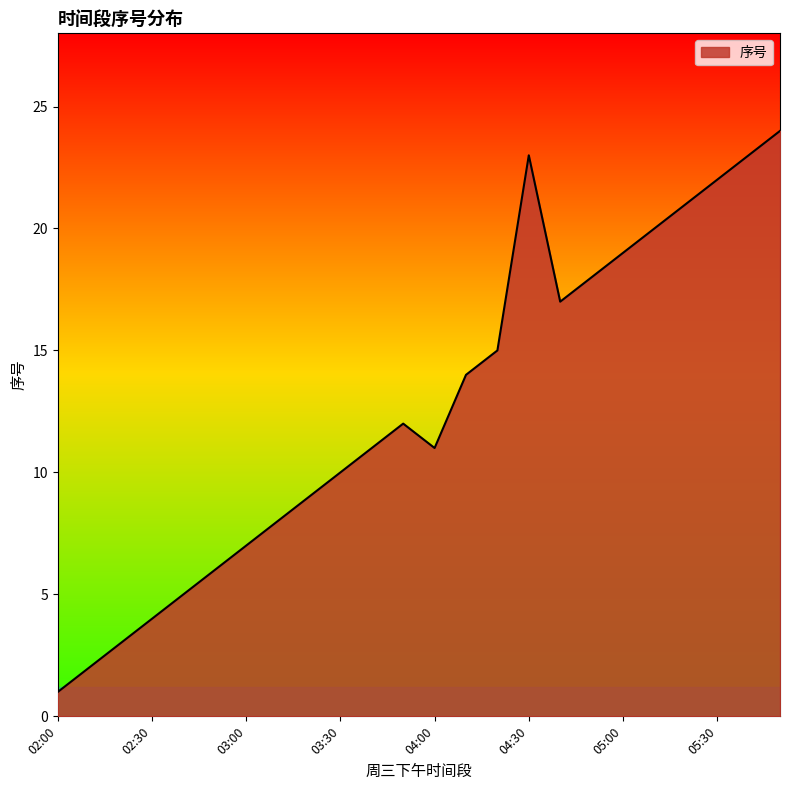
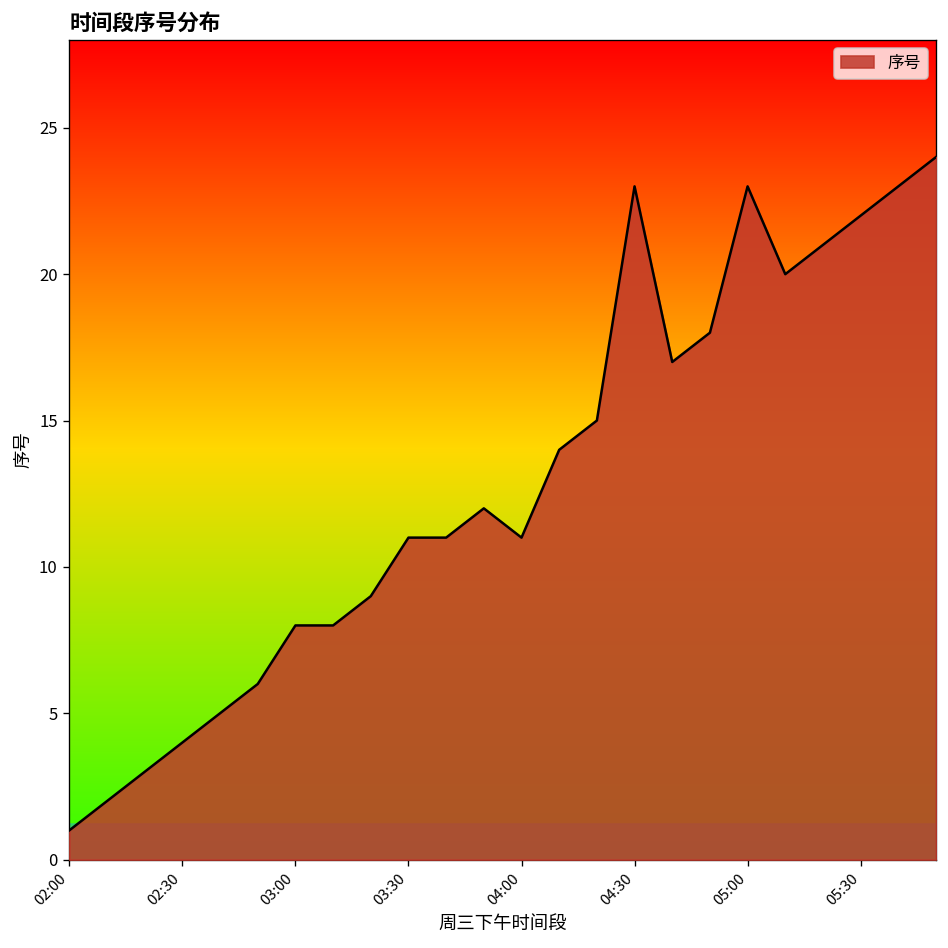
  {
    "02:30": 4,
-   "03:00": 7,
-   "03:30": 10,
+   "03:00": 8,
+   "03:30": 11,
    "04:00": 11,
    "04:30": 23,
-   "05:00": 19,
+   "05:00": 23,
    "05:30": 22
  }
